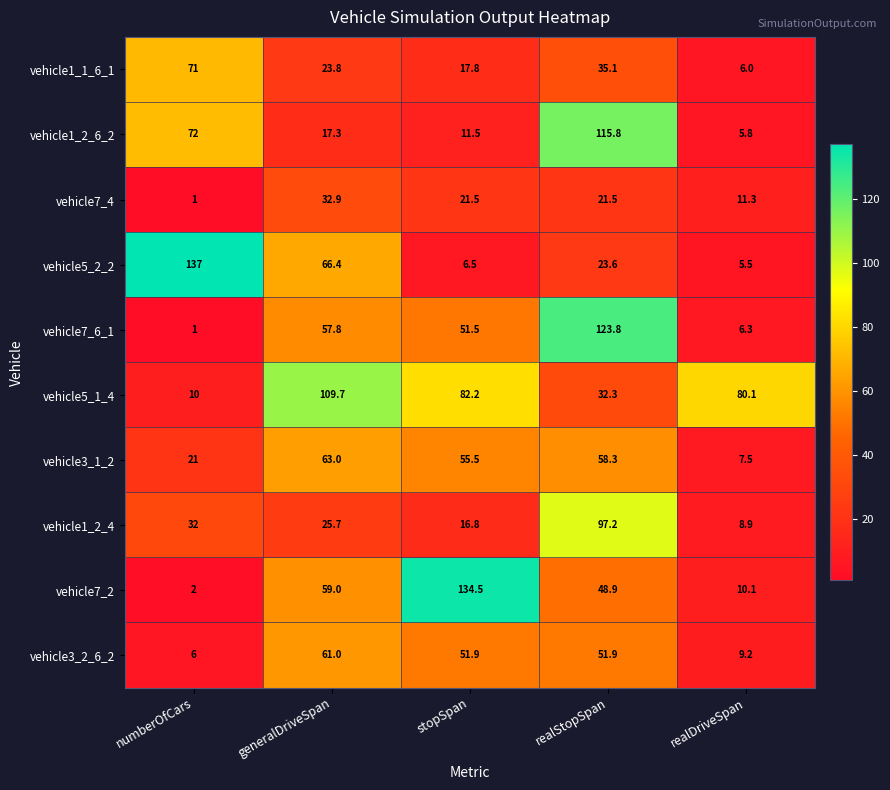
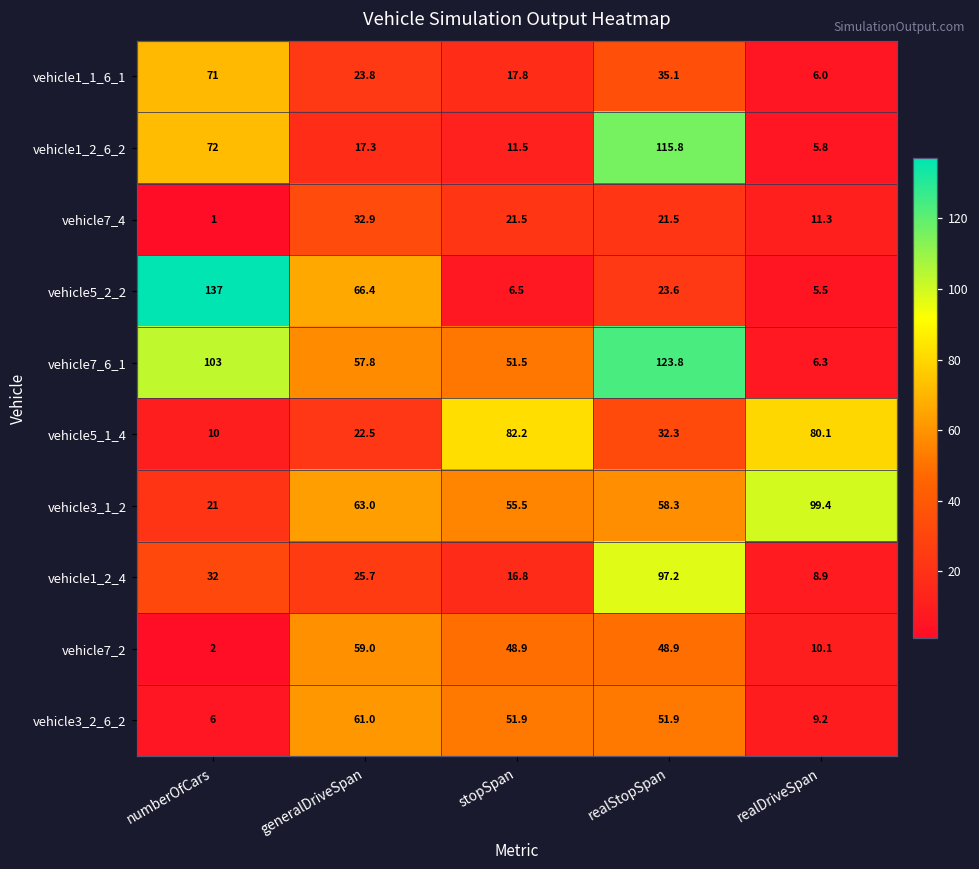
  {
    "vehicle1_1_6_1": {
      "numberOfCars": 71,
      "generalDriveSpan": 23.8,
      "stopSpan": 17.8,
      "realStopSpan": 35.1,
      "realDriveSpan": 6.0
    },
    "vehicle1_2_6_2": {
      "numberOfCars": 72,
      "generalDriveSpan": 17.3,
      "stopSpan": 11.5,
      "realStopSpan": 115.8,
      "realDriveSpan": 5.8
    },
    "vehicle7_4": {
      "numberOfCars": 1,
      "generalDriveSpan": 32.9,
      "stopSpan": 21.5,
      "realStopSpan": 21.5,
      "realDriveSpan": 11.3
    },
    "vehicle5_2_2": {
      "numberOfCars": 137,
      "generalDriveSpan": 66.4,
      "stopSpan": 6.5,
      "realStopSpan": 23.6,
      "realDriveSpan": 5.5
    },
    "vehicle7_6_1": {
-     "numberOfCars": 1,
+     "numberOfCars": 103,
      "generalDriveSpan": 57.8,
      "stopSpan": 51.5,
      "realStopSpan": 123.8,
      "realDriveSpan": 6.3
    },
    "vehicle5_1_4": {
      "numberOfCars": 10,
-     "generalDriveSpan": 109.7,
+     "generalDriveSpan": 22.5,
      "stopSpan": 82.2,
      "realStopSpan": 32.3,
      "realDriveSpan": 80.1
    },
    "vehicle3_1_2": {
      "numberOfCars": 21,
      "generalDriveSpan": 63.0,
      "stopSpan": 55.5,
      "realStopSpan": 58.3,
-     "realDriveSpan": 7.5
+     "realDriveSpan": 99.4
    },
    "vehicle1_2_4": {
      "numberOfCars": 32,
      "generalDriveSpan": 25.7,
      "stopSpan": 16.8,
      "realStopSpan": 97.2,
      "realDriveSpan": 8.9
    },
    "vehicle7_2": {
      "numberOfCars": 2,
      "generalDriveSpan": 59.0,
-     "stopSpan": 134.5,
+     "stopSpan": 48.9,
      "realStopSpan": 48.9,
      "realDriveSpan": 10.1
    },
    "vehicle3_2_6_2": {
      "numberOfCars": 6,
      "generalDriveSpan": 61.0,
      "stopSpan": 51.9,
      "realStopSpan": 51.9,
      "realDriveSpan": 9.2
    }
  }
